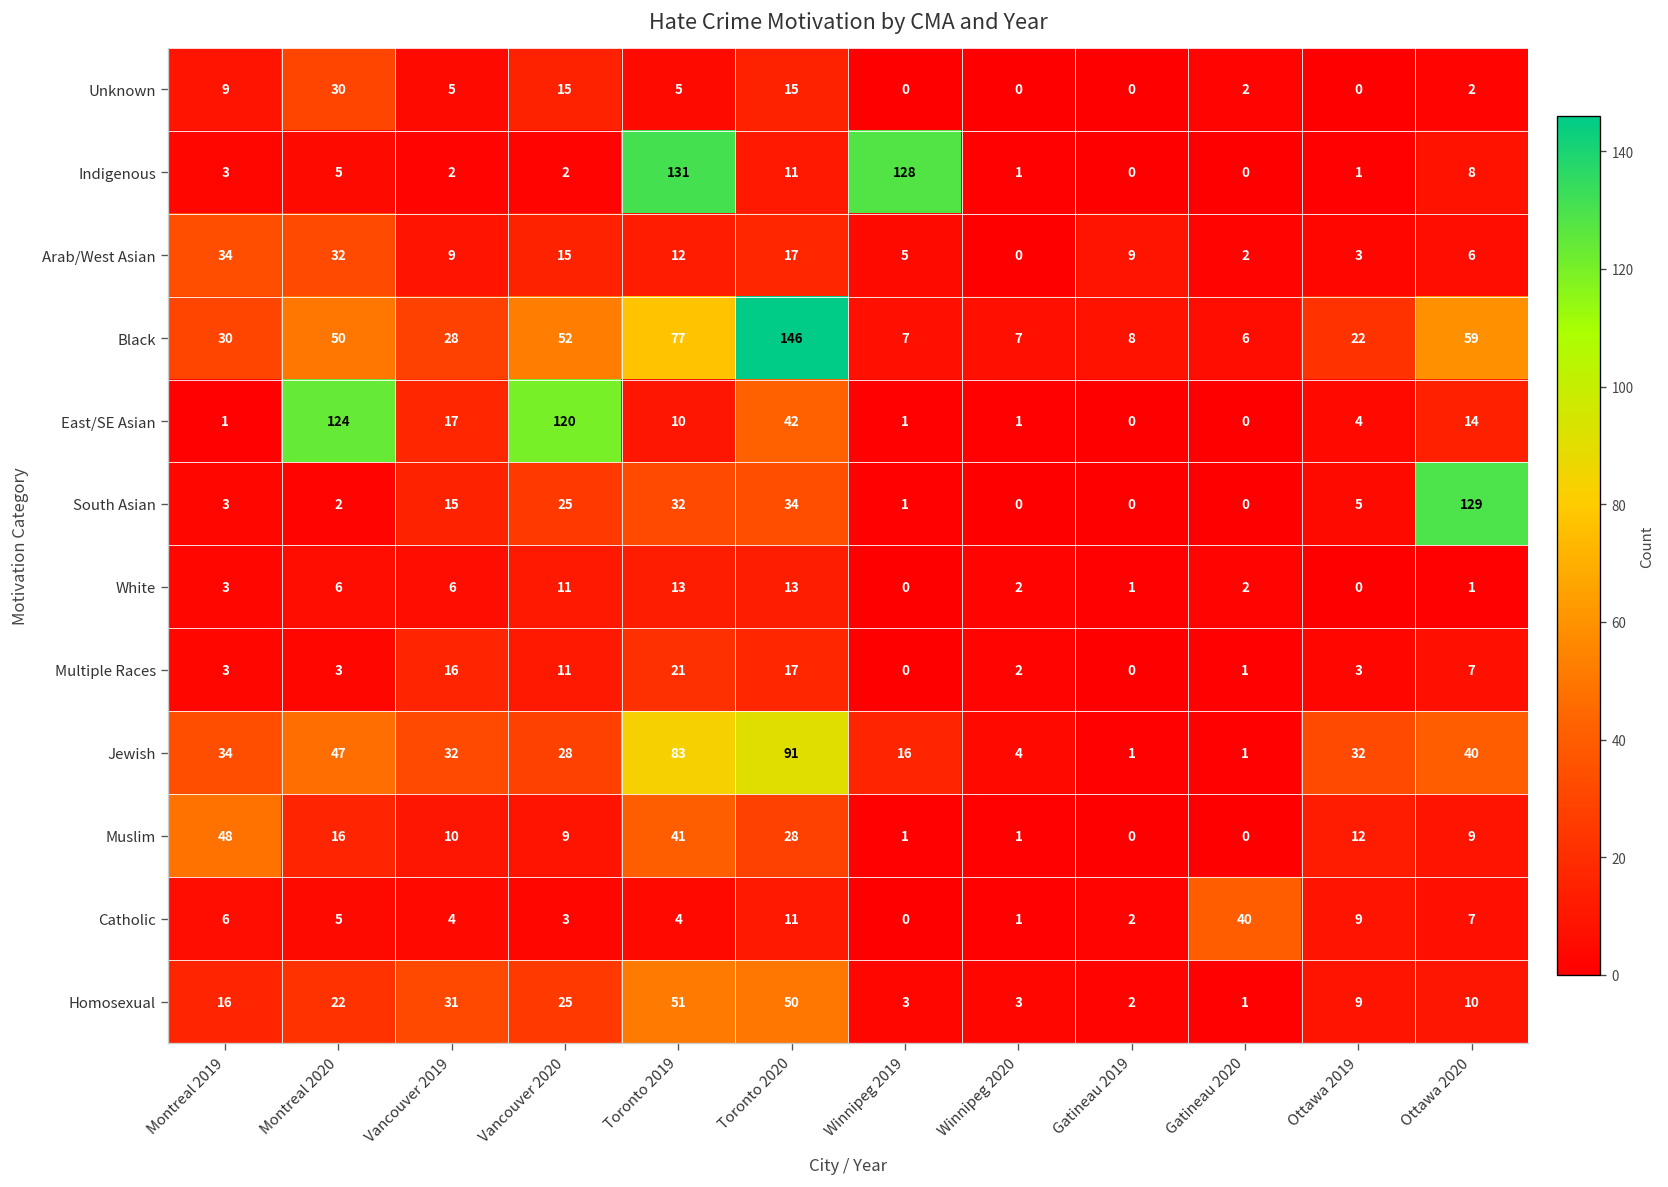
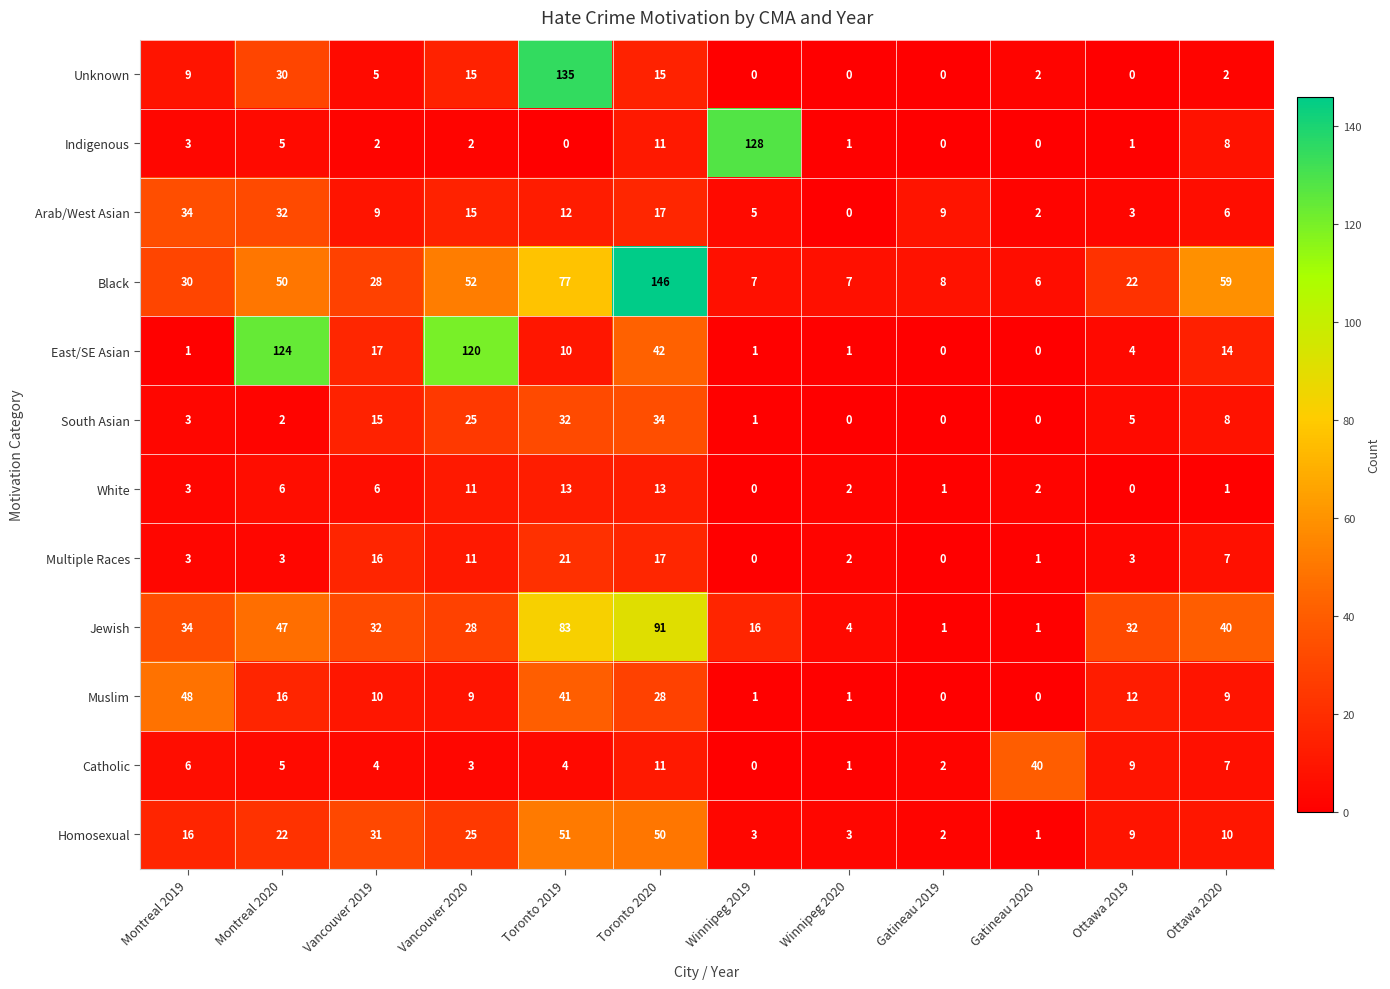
  {
    "Unknown": {
      "Montreal 2019": 9,
      "Montreal 2020": 30,
      "Vancouver 2019": 5,
      "Vancouver 2020": 15,
-     "Toronto 2019": 5,
+     "Toronto 2019": 135,
      "Toronto 2020": 15,
      "Winnipeg 2019": 0,
      "Winnipeg 2020": 0,
      "Gatineau 2019": 0,
      "Gatineau 2020": 2,
      "Ottawa 2019": 0,
      "Ottawa 2020": 2
    },
    "Indigenous": {
      "Montreal 2019": 3,
      "Montreal 2020": 5,
      "Vancouver 2019": 2,
      "Vancouver 2020": 2,
-     "Toronto 2019": 131,
+     "Toronto 2019": 0,
      "Toronto 2020": 11,
      "Winnipeg 2019": 128,
      "Winnipeg 2020": 1,
      "Gatineau 2019": 0,
      "Gatineau 2020": 0,
      "Ottawa 2019": 1,
      "Ottawa 2020": 8
    },
    "Arab/West Asian": {
      "Montreal 2019": 34,
      "Montreal 2020": 32,
      "Vancouver 2019": 9,
      "Vancouver 2020": 15,
      "Toronto 2019": 12,
      "Toronto 2020": 17,
      "Winnipeg 2019": 5,
      "Winnipeg 2020": 0,
      "Gatineau 2019": 9,
      "Gatineau 2020": 2,
      "Ottawa 2019": 3,
      "Ottawa 2020": 6
    },
    "Black": {
      "Montreal 2019": 30,
      "Montreal 2020": 50,
      "Vancouver 2019": 28,
      "Vancouver 2020": 52,
      "Toronto 2019": 77,
      "Toronto 2020": 146,
      "Winnipeg 2019": 7,
      "Winnipeg 2020": 7,
      "Gatineau 2019": 8,
      "Gatineau 2020": 6,
      "Ottawa 2019": 22,
      "Ottawa 2020": 59
    },
    "East/SE Asian": {
      "Montreal 2019": 1,
      "Montreal 2020": 124,
      "Vancouver 2019": 17,
      "Vancouver 2020": 120,
      "Toronto 2019": 10,
      "Toronto 2020": 42,
      "Winnipeg 2019": 1,
      "Winnipeg 2020": 1,
      "Gatineau 2019": 0,
      "Gatineau 2020": 0,
      "Ottawa 2019": 4,
      "Ottawa 2020": 14
    },
    "South Asian": {
      "Montreal 2019": 3,
      "Montreal 2020": 2,
      "Vancouver 2019": 15,
      "Vancouver 2020": 25,
      "Toronto 2019": 32,
      "Toronto 2020": 34,
      "Winnipeg 2019": 1,
      "Winnipeg 2020": 0,
      "Gatineau 2019": 0,
      "Gatineau 2020": 0,
      "Ottawa 2019": 5,
-     "Ottawa 2020": 129
+     "Ottawa 2020": 8
    },
    "White": {
      "Montreal 2019": 3,
      "Montreal 2020": 6,
      "Vancouver 2019": 6,
      "Vancouver 2020": 11,
      "Toronto 2019": 13,
      "Toronto 2020": 13,
      "Winnipeg 2019": 0,
      "Winnipeg 2020": 2,
      "Gatineau 2019": 1,
      "Gatineau 2020": 2,
      "Ottawa 2019": 0,
      "Ottawa 2020": 1
    },
    "Multiple Races": {
      "Montreal 2019": 3,
      "Montreal 2020": 3,
      "Vancouver 2019": 16,
      "Vancouver 2020": 11,
      "Toronto 2019": 21,
      "Toronto 2020": 17,
      "Winnipeg 2019": 0,
      "Winnipeg 2020": 2,
      "Gatineau 2019": 0,
      "Gatineau 2020": 1,
      "Ottawa 2019": 3,
      "Ottawa 2020": 7
    },
    "Jewish": {
      "Montreal 2019": 34,
      "Montreal 2020": 47,
      "Vancouver 2019": 32,
      "Vancouver 2020": 28,
      "Toronto 2019": 83,
      "Toronto 2020": 91,
      "Winnipeg 2019": 16,
      "Winnipeg 2020": 4,
      "Gatineau 2019": 1,
      "Gatineau 2020": 1,
      "Ottawa 2019": 32,
      "Ottawa 2020": 40
    },
    "Muslim": {
      "Montreal 2019": 48,
      "Montreal 2020": 16,
      "Vancouver 2019": 10,
      "Vancouver 2020": 9,
      "Toronto 2019": 41,
      "Toronto 2020": 28,
      "Winnipeg 2019": 1,
      "Winnipeg 2020": 1,
      "Gatineau 2019": 0,
      "Gatineau 2020": 0,
      "Ottawa 2019": 12,
      "Ottawa 2020": 9
    },
    "Catholic": {
      "Montreal 2019": 6,
      "Montreal 2020": 5,
      "Vancouver 2019": 4,
      "Vancouver 2020": 3,
      "Toronto 2019": 4,
      "Toronto 2020": 11,
      "Winnipeg 2019": 0,
      "Winnipeg 2020": 1,
      "Gatineau 2019": 2,
      "Gatineau 2020": 40,
      "Ottawa 2019": 9,
      "Ottawa 2020": 7
    },
    "Homosexual": {
      "Montreal 2019": 16,
      "Montreal 2020": 22,
      "Vancouver 2019": 31,
      "Vancouver 2020": 25,
      "Toronto 2019": 51,
      "Toronto 2020": 50,
      "Winnipeg 2019": 3,
      "Winnipeg 2020": 3,
      "Gatineau 2019": 2,
      "Gatineau 2020": 1,
      "Ottawa 2019": 9,
      "Ottawa 2020": 10
    }
  }
